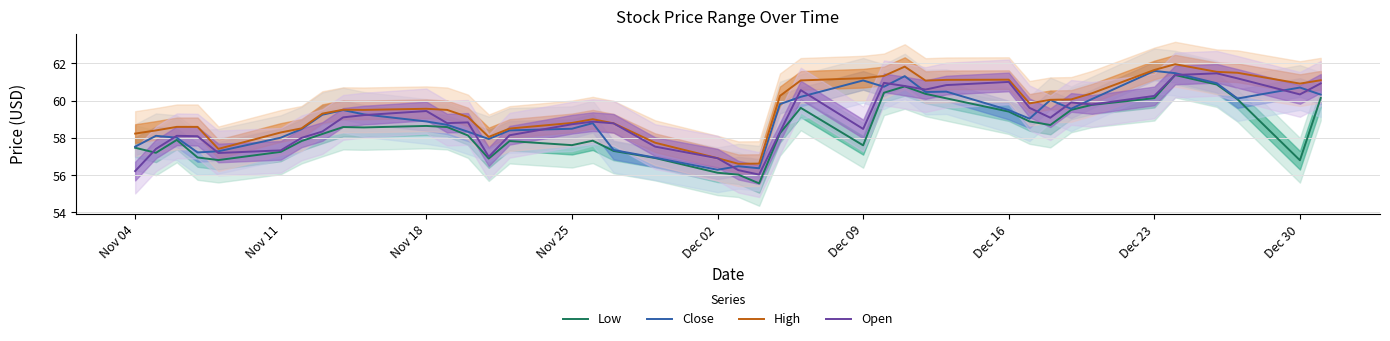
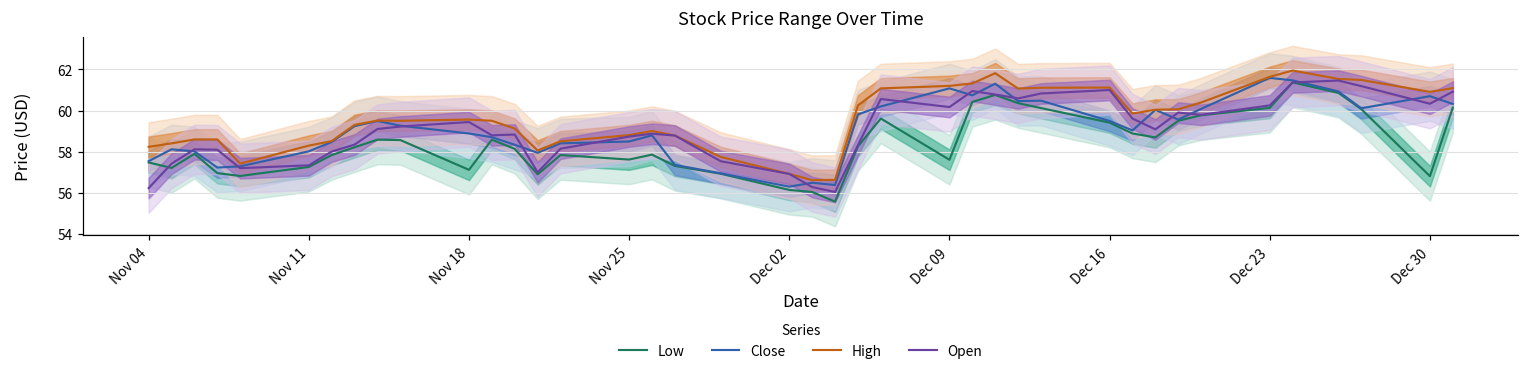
  {
    "Low": {
-     "Nov 18": 58.6,
+     "Nov 18": 57.1,
      "Nov 25": 57.6,
      "Dec 02": 56.1,
      "Dec 09": 57.6,
      "Dec 30": 56.8
    },
    "Open": {
      "Nov 04": 56.2,
-     "Dec 09": 58.5,
+     "Dec 09": 60.2,
      "Dec 30": 60.3
    }
  }
